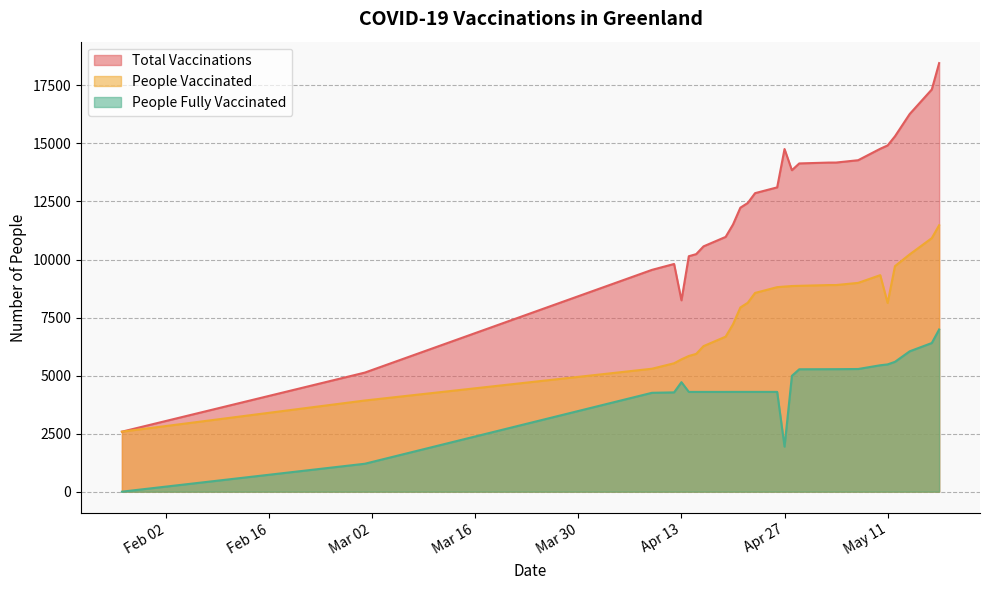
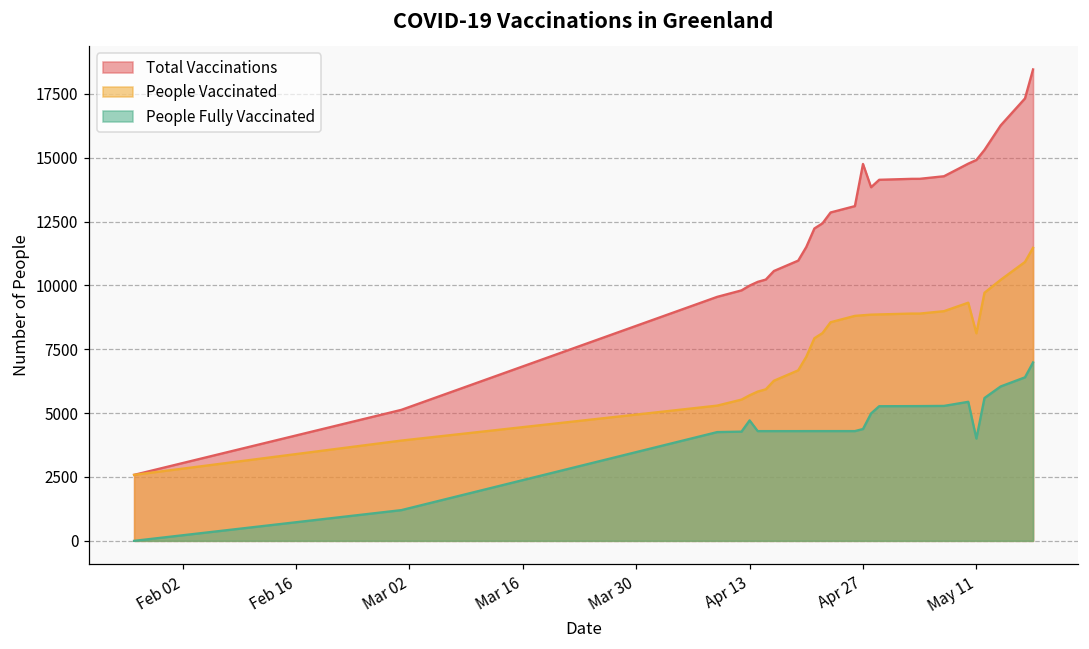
  {
    "Total Vaccinations": {
-     "Apr 13": 8200,
+     "Apr 13": 10000,
      "Apr 27": 14800,
      "May 11": 14900
    },
    "People Vaccinated": {
      "Apr 13": 5700,
      "Apr 27": 8800,
      "May 11": 8100
    },
    "People Fully Vaccinated": {
      "Apr 13": 4700,
-     "Apr 27": 1900,
-     "May 11": 5500
+     "Apr 27": 4400,
+     "May 11": 4000
    }
  }
